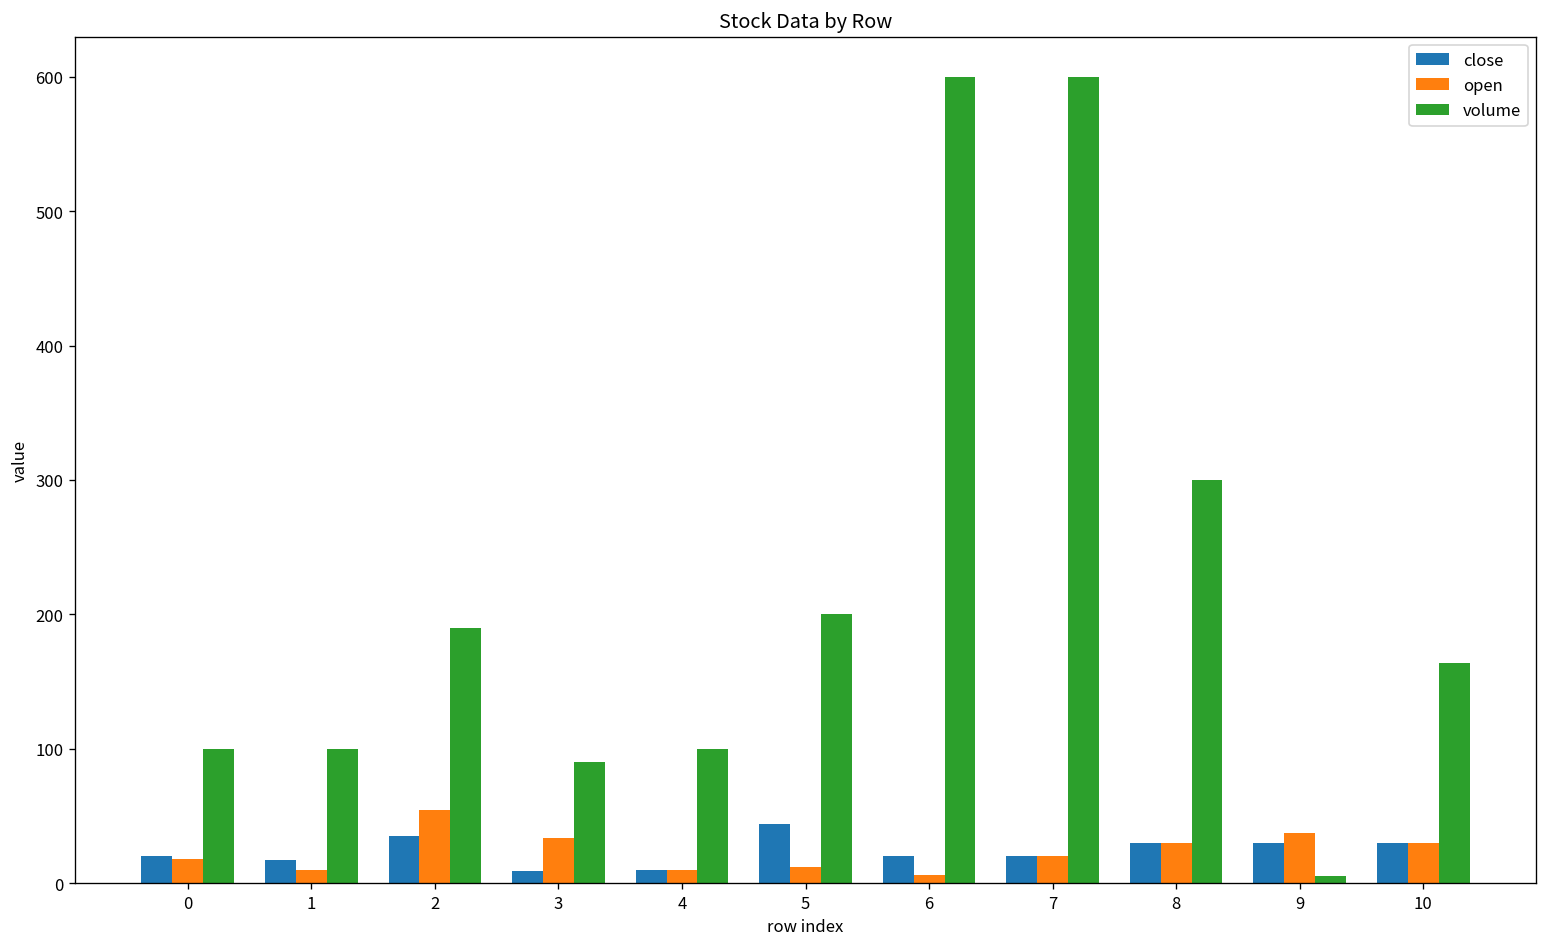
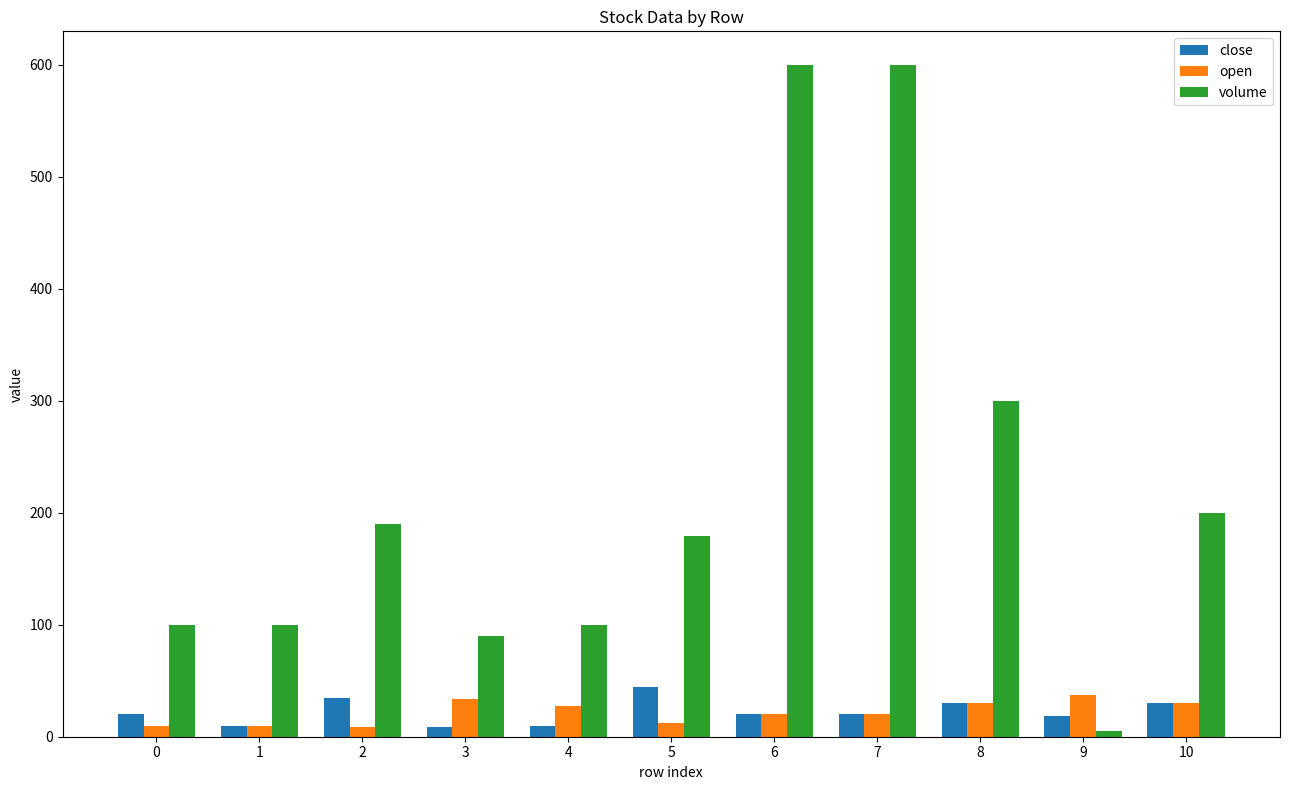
  {
    "close": {
      "0": 20,
-     "1": 17,
+     "1": 10,
      "2": 35,
      "3": 9,
      "4": 10,
      "5": 44,
      "6": 20,
      "7": 20,
      "8": 30,
-     "9": 30,
+     "9": 18,
      "10": 30
    },
    "open": {
-     "0": 18,
+     "0": 10,
      "1": 10,
-     "2": 54,
+     "2": 9,
      "3": 34,
-     "4": 10,
+     "4": 28,
      "5": 12,
-     "6": 6,
+     "6": 20,
      "7": 20,
      "8": 30,
      "9": 38,
      "10": 30
    },
    "volume": {
      "0": 100,
      "1": 100,
      "2": 190,
      "3": 90,
      "4": 100,
-     "5": 200,
+     "5": 180,
      "6": 600,
      "7": 600,
      "8": 300,
      "9": 5,
-     "10": 164
+     "10": 200
    }
  }
